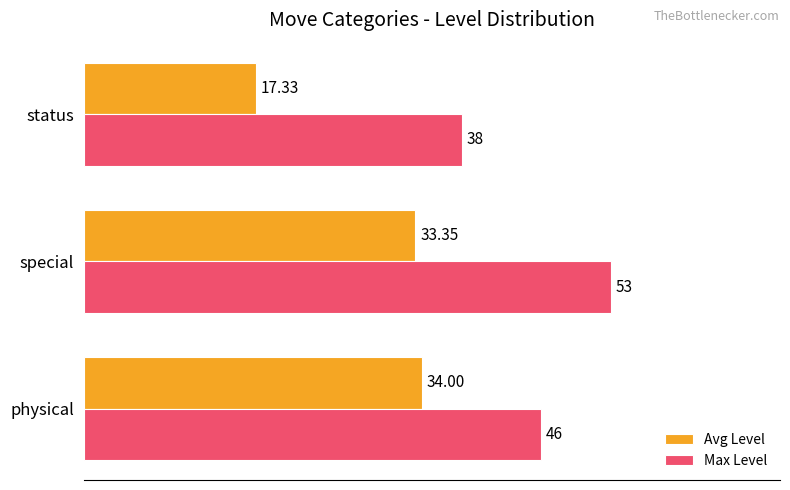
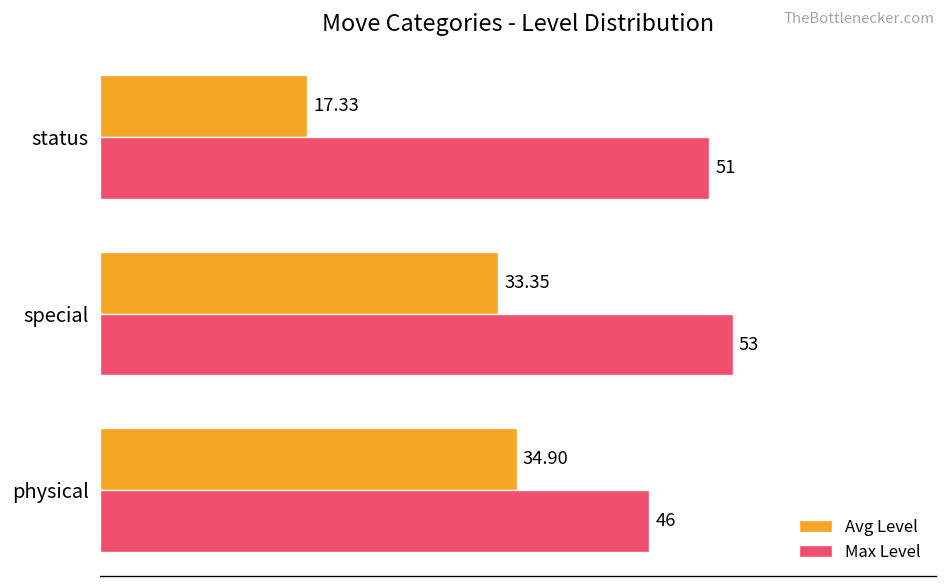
  {
    "Avg Level": {
      "status": 17.33,
      "special": 33.35,
-     "physical": 34.00
+     "physical": 34.90
    },
    "Max Level": {
-     "status": 38,
+     "status": 51,
      "special": 53,
      "physical": 46
    }
  }
